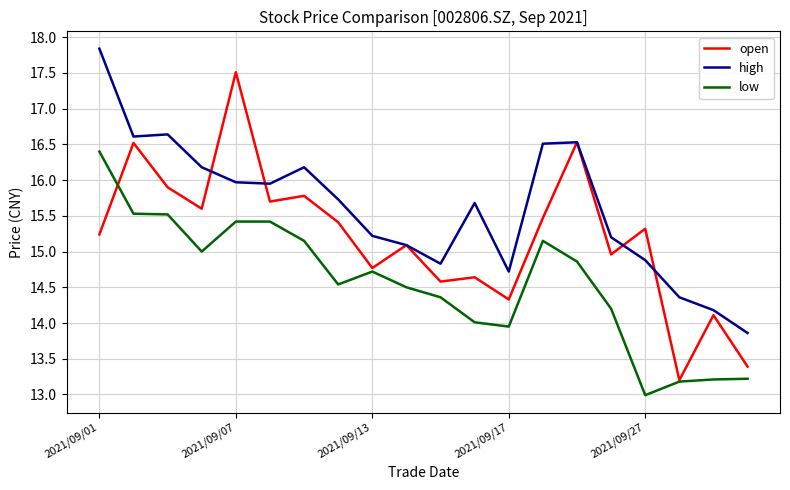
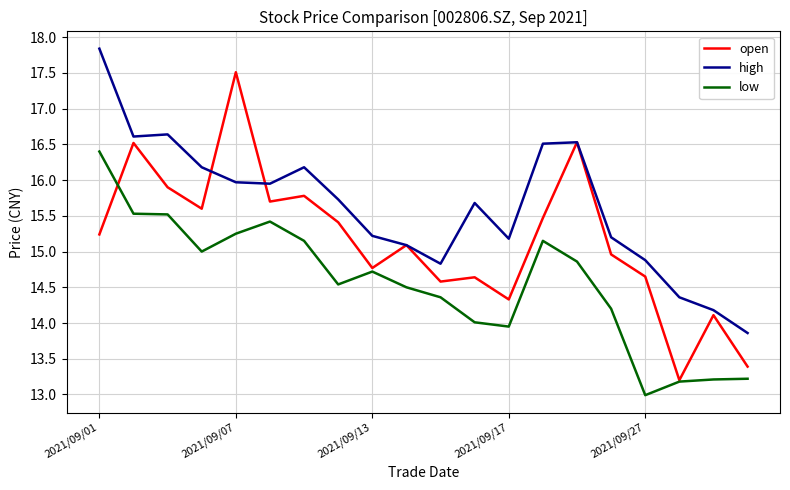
  {
    "open": {
      "2021/09/01": 15.2,
      "2021/09/07": 17.5,
      "2021/09/13": 14.8,
      "2021/09/17": 14.3,
-     "2021/09/27": 15.3
+     "2021/09/27": 14.7
    },
    "high": {
      "2021/09/01": 17.8,
      "2021/09/07": 16.0,
      "2021/09/13": 15.2,
-     "2021/09/17": 14.7,
+     "2021/09/17": 15.2,
      "2021/09/27": 14.9
    },
    "low": {
      "2021/09/01": 16.4,
-     "2021/09/07": 15.4,
+     "2021/09/07": 15.3,
      "2021/09/13": 14.7,
      "2021/09/17": 14.0,
      "2021/09/27": 13.0
    }
  }
